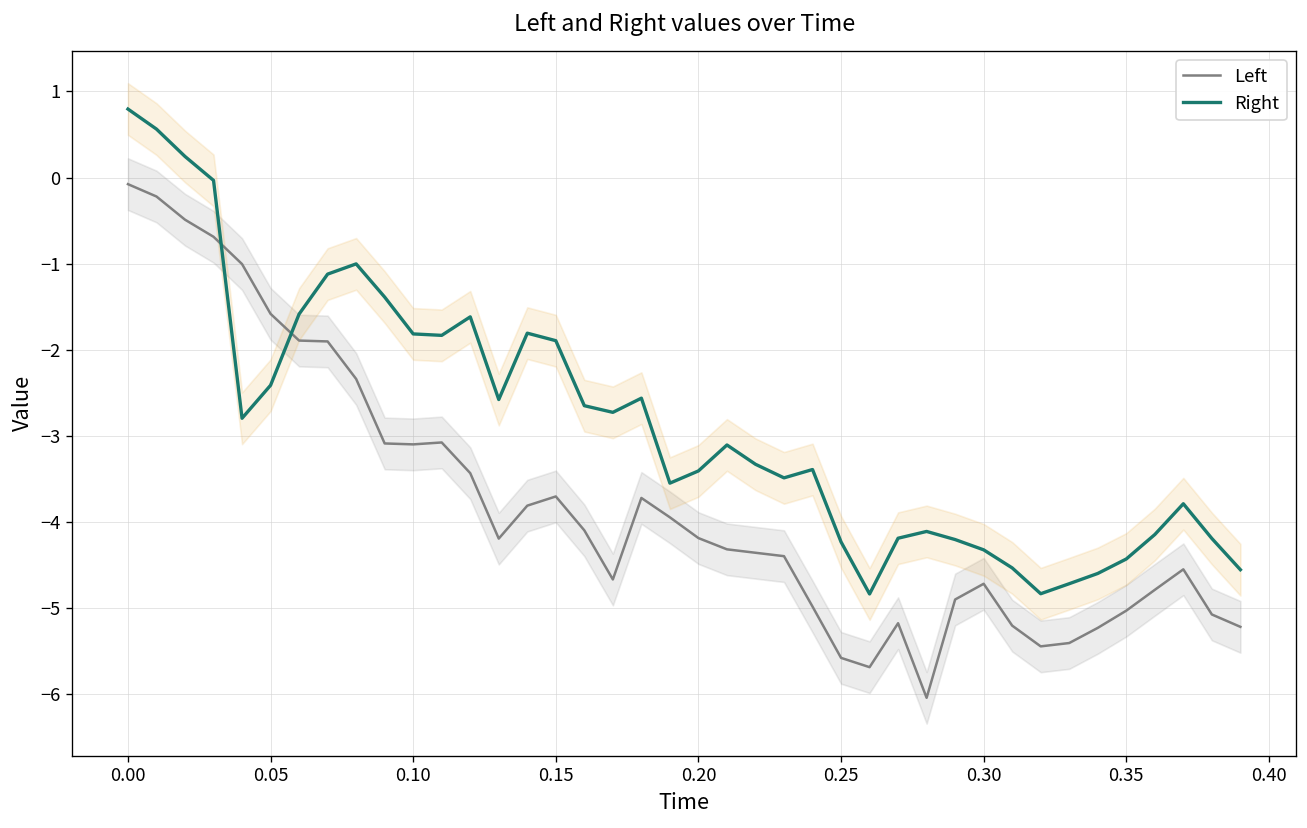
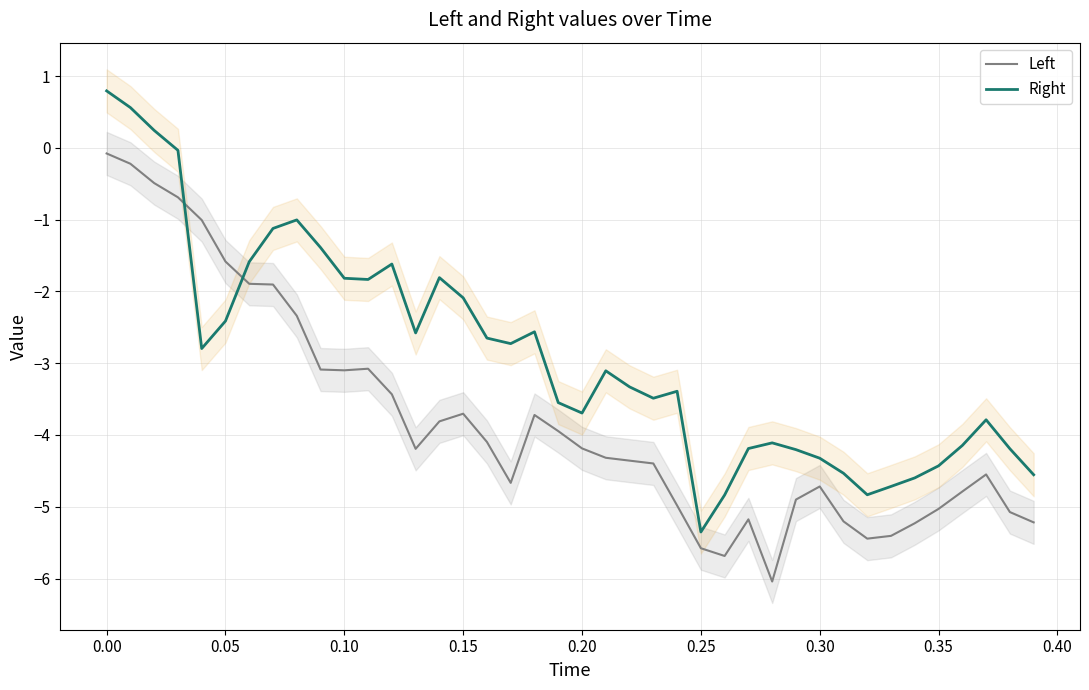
  {
    "Right": {
      "0.00": 0.8,
      "0.05": -2.4,
      "0.10": -1.8,
-     "0.15": -1.9,
-     "0.20": -3.4,
-     "0.25": -4.2,
+     "0.15": -2.1,
+     "0.20": -3.7,
+     "0.25": -5.4,
      "0.30": -4.3,
      "0.35": -4.4
    }
  }
